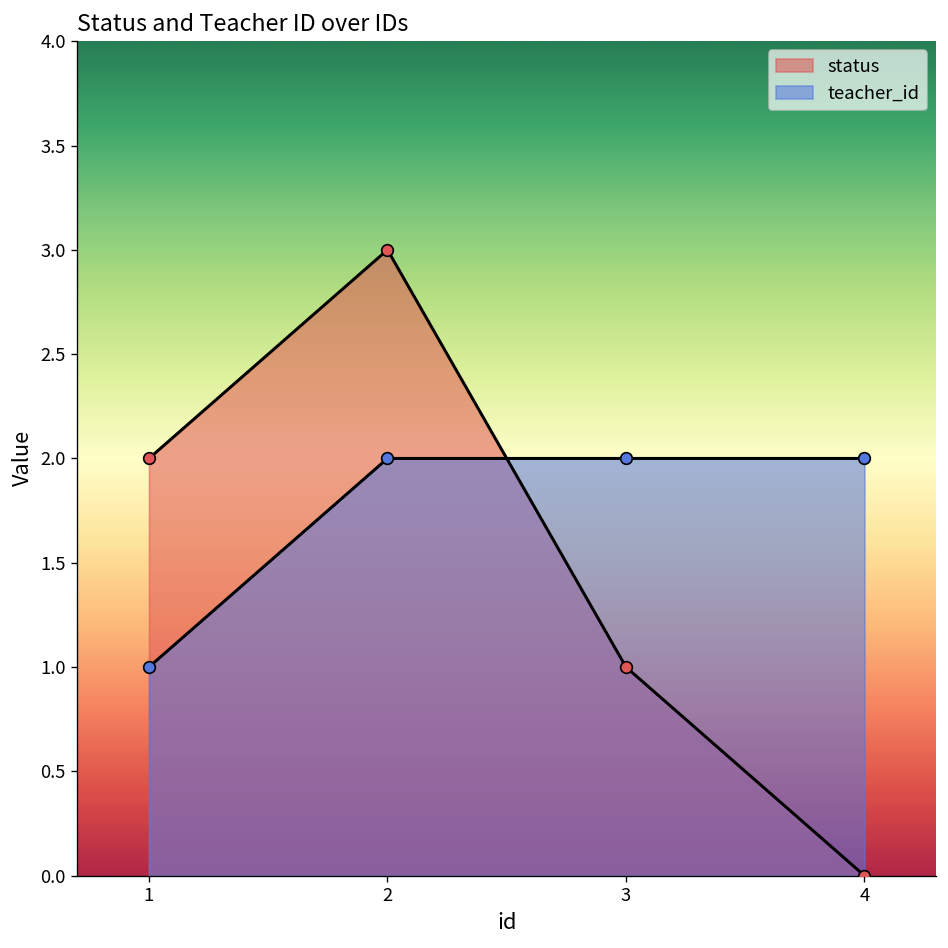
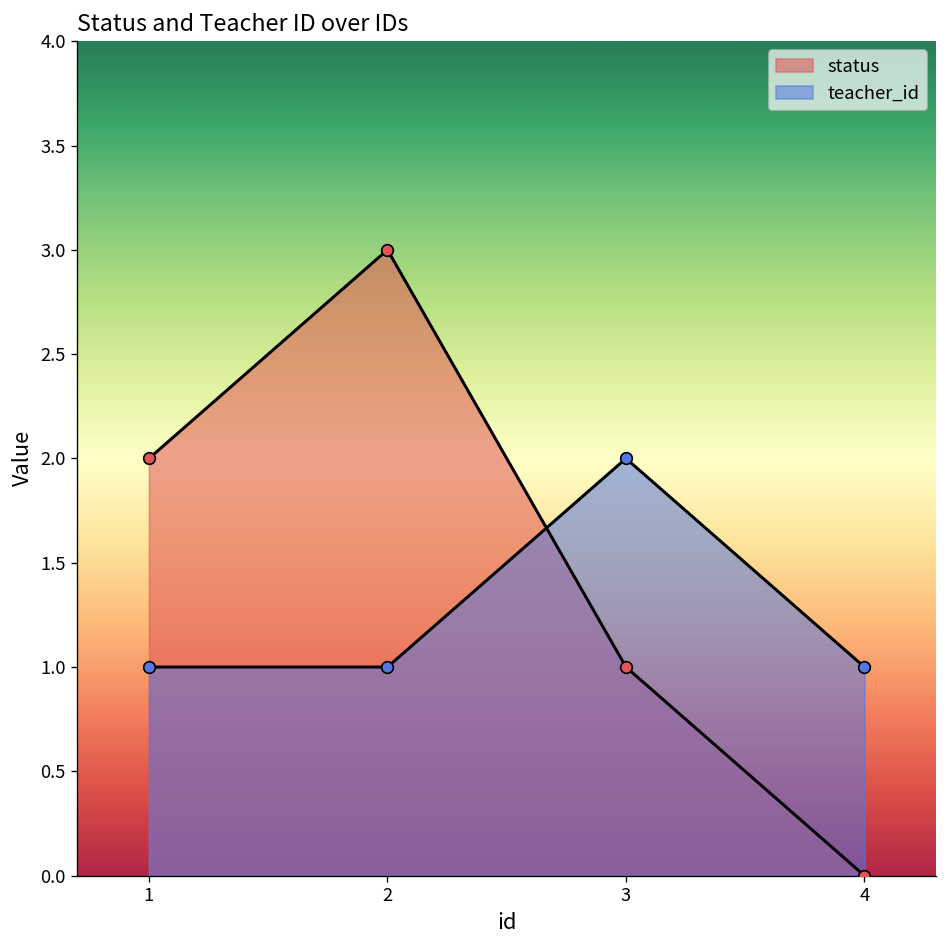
  {
    "status": {
      "1": 2,
      "2": 3,
      "3": 1,
      "4": 0
    },
    "teacher_id": {
      "1": 1,
-     "2": 2,
+     "2": 1,
      "3": 2,
-     "4": 2
+     "4": 1
    }
  }
